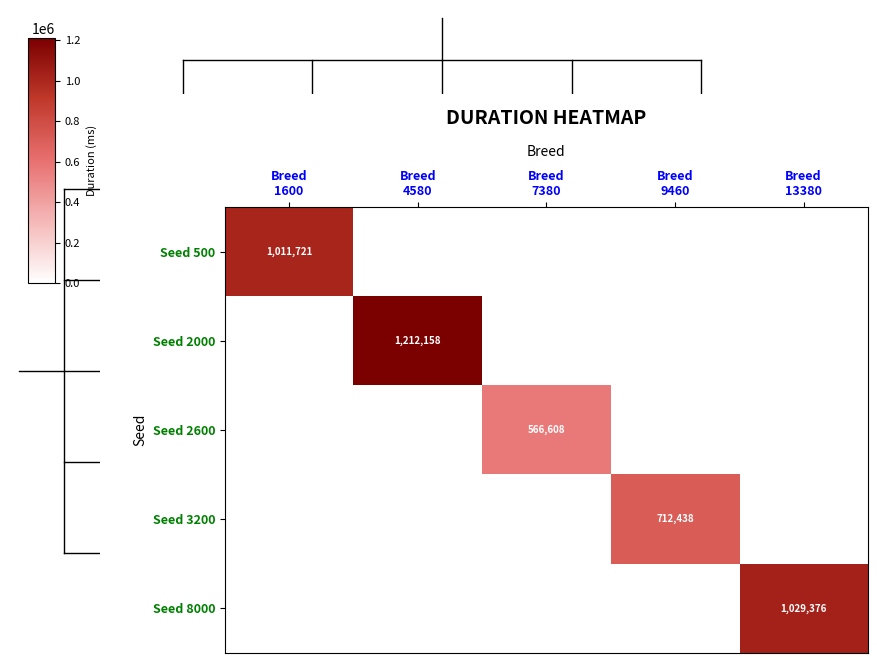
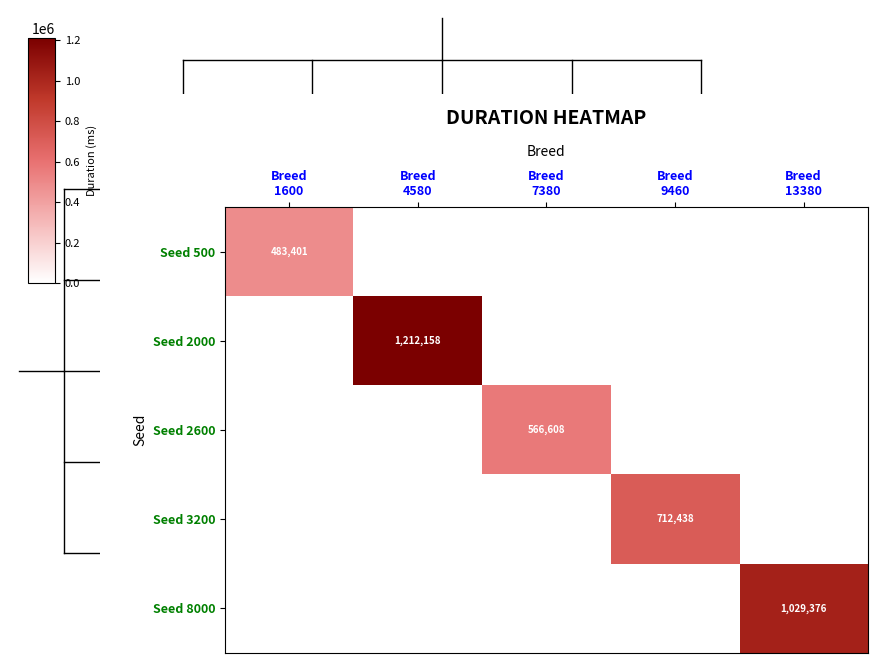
  {
    "DURATION HEATMAP": {
      "Seed 500": {
-       "Breed 1600": "1,011,721"
+       "Breed 1600": "483,401"
      },
      "Seed 2000": {
        "Breed 4580": "1,212,158"
      },
      "Seed 2600": {
        "Breed 7380": "566,608"
      },
      "Seed 3200": {
        "Breed 9460": "712,438"
      },
      "Seed 8000": {
        "Breed 13380": "1,029,376"
      }
    }
  }
